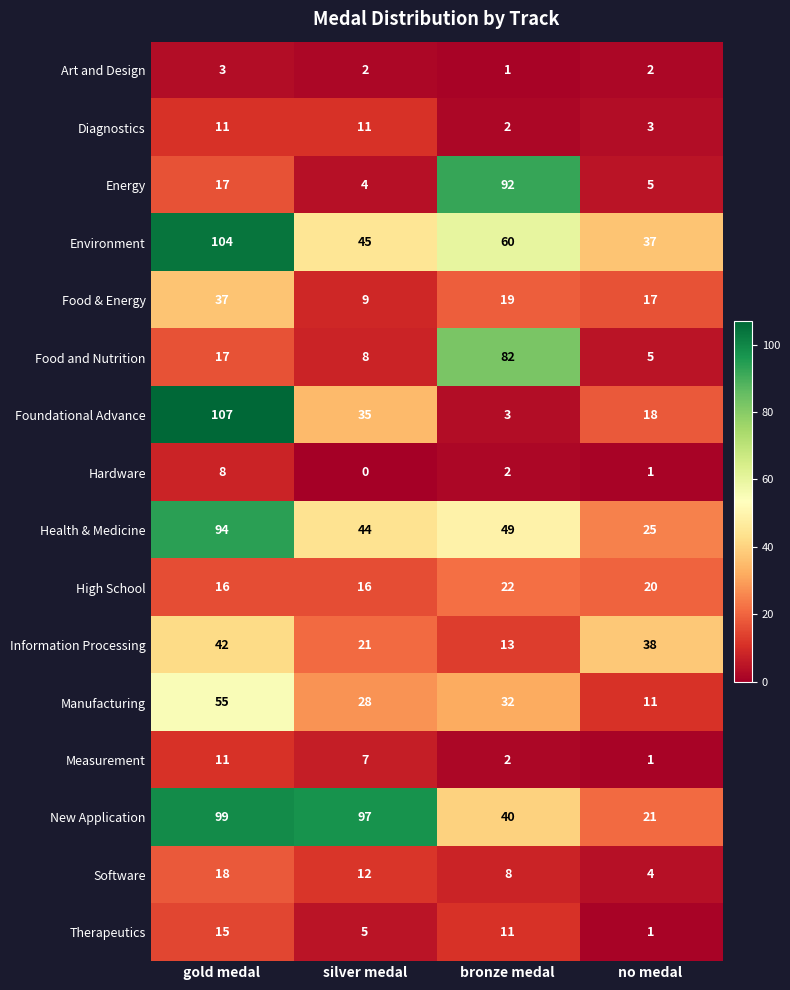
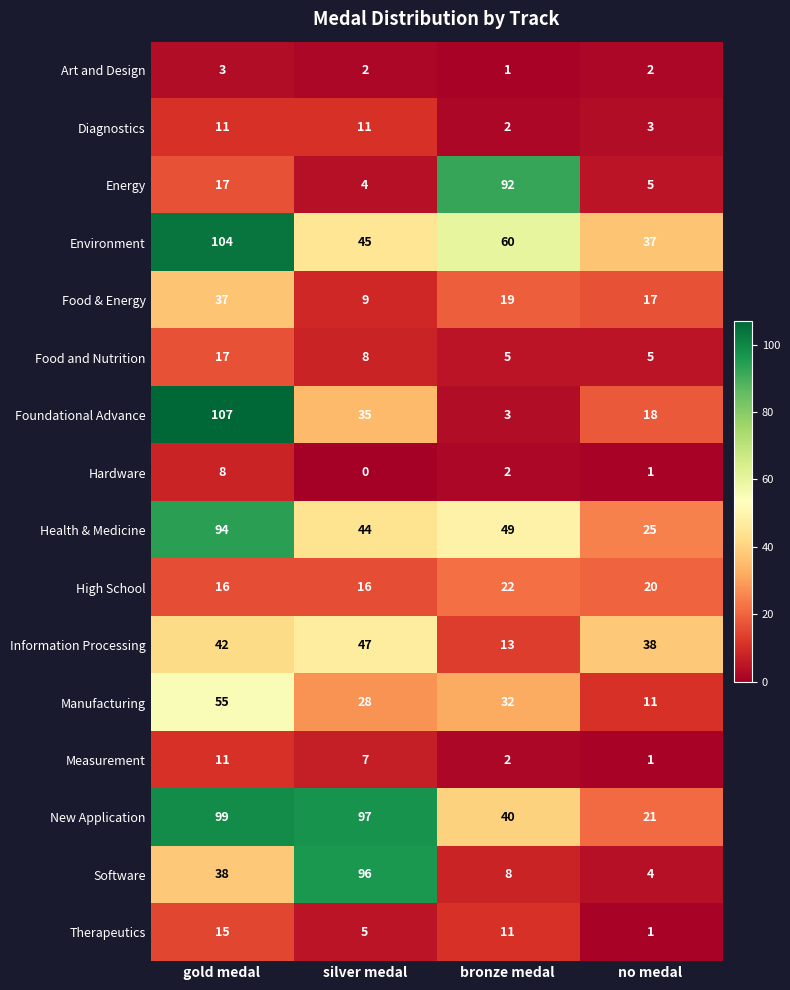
  {
    "Art and Design": {
      "gold medal": 3,
      "silver medal": 2,
      "bronze medal": 1,
      "no medal": 2
    },
    "Diagnostics": {
      "gold medal": 11,
      "silver medal": 11,
      "bronze medal": 2,
      "no medal": 3
    },
    "Energy": {
      "gold medal": 17,
      "silver medal": 4,
      "bronze medal": 92,
      "no medal": 5
    },
    "Environment": {
      "gold medal": 104,
      "silver medal": 45,
      "bronze medal": 60,
      "no medal": 37
    },
    "Food & Energy": {
      "gold medal": 37,
      "silver medal": 9,
      "bronze medal": 19,
      "no medal": 17
    },
    "Food and Nutrition": {
      "gold medal": 17,
      "silver medal": 8,
-     "bronze medal": 82,
+     "bronze medal": 5,
      "no medal": 5
    },
    "Foundational Advance": {
      "gold medal": 107,
      "silver medal": 35,
      "bronze medal": 3,
      "no medal": 18
    },
    "Hardware": {
      "gold medal": 8,
      "silver medal": 0,
      "bronze medal": 2,
      "no medal": 1
    },
    "Health & Medicine": {
      "gold medal": 94,
      "silver medal": 44,
      "bronze medal": 49,
      "no medal": 25
    },
    "High School": {
      "gold medal": 16,
      "silver medal": 16,
      "bronze medal": 22,
      "no medal": 20
    },
    "Information Processing": {
      "gold medal": 42,
-     "silver medal": 21,
+     "silver medal": 47,
      "bronze medal": 13,
      "no medal": 38
    },
    "Manufacturing": {
      "gold medal": 55,
      "silver medal": 28,
      "bronze medal": 32,
      "no medal": 11
    },
    "Measurement": {
      "gold medal": 11,
      "silver medal": 7,
      "bronze medal": 2,
      "no medal": 1
    },
    "New Application": {
      "gold medal": 99,
      "silver medal": 97,
      "bronze medal": 40,
      "no medal": 21
    },
    "Software": {
-     "gold medal": 18,
-     "silver medal": 12,
+     "gold medal": 38,
+     "silver medal": 96,
      "bronze medal": 8,
      "no medal": 4
    },
    "Therapeutics": {
      "gold medal": 15,
      "silver medal": 5,
      "bronze medal": 11,
      "no medal": 1
    }
  }
